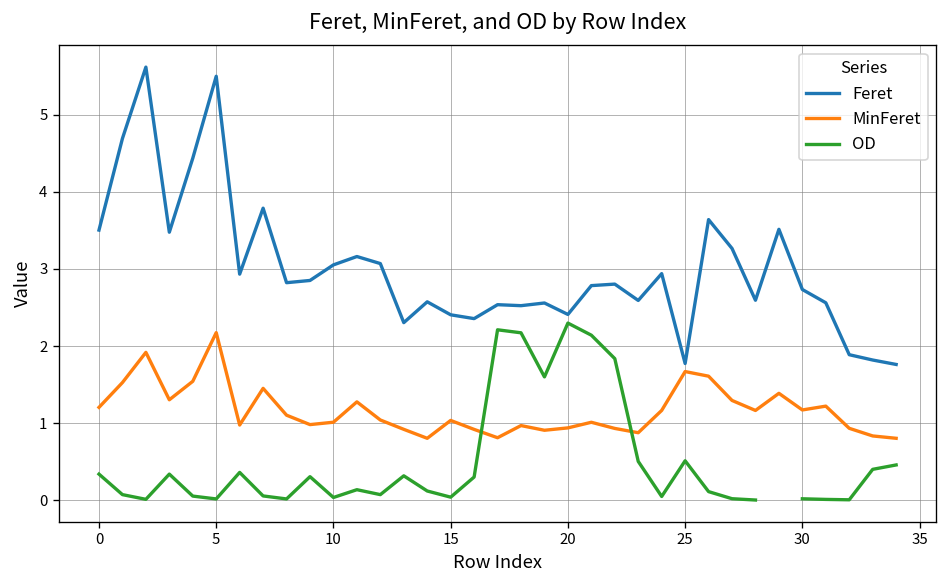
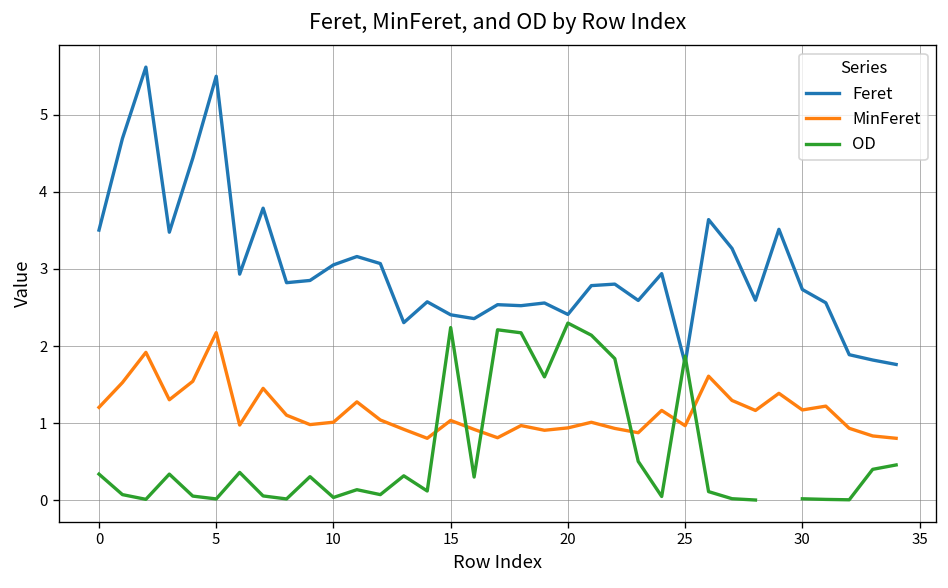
  {
    "Feret": {
      "0": 3.5,
      "5": 5.5,
      "10": 3.1,
      "15": 2.4,
      "20": 2.4,
      "25": 1.8,
      "30": 2.7
    },
    "MinFeret": {
      "0": 1.2,
      "5": 2.2,
      "10": 1.0,
      "15": 1.0,
      "20": 0.9,
-     "25": 1.7,
+     "25": 1.0,
      "30": 1.2
    },
    "OD": {
      "0": 0.3,
      "5": 0.0,
      "10": 0.0,
-     "15": 0.0,
+     "15": 2.2,
      "20": 2.3,
-     "25": 0.5,
+     "25": 1.9,
      "30": 0.0
    }
  }
